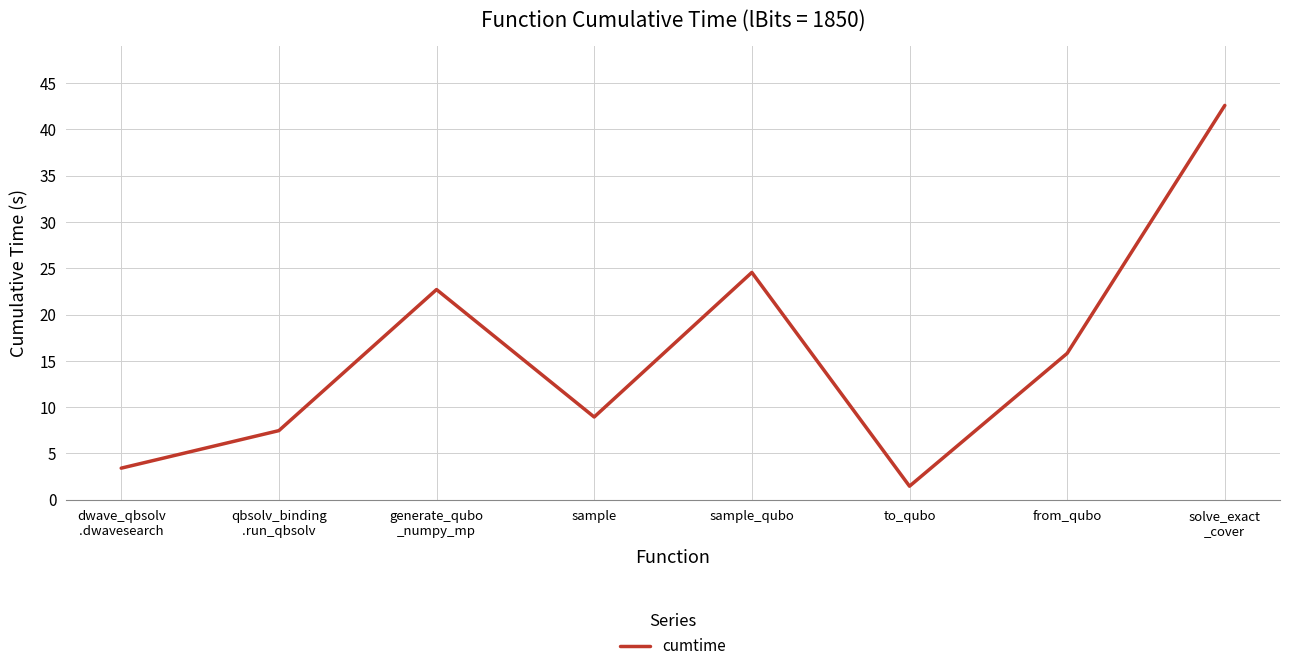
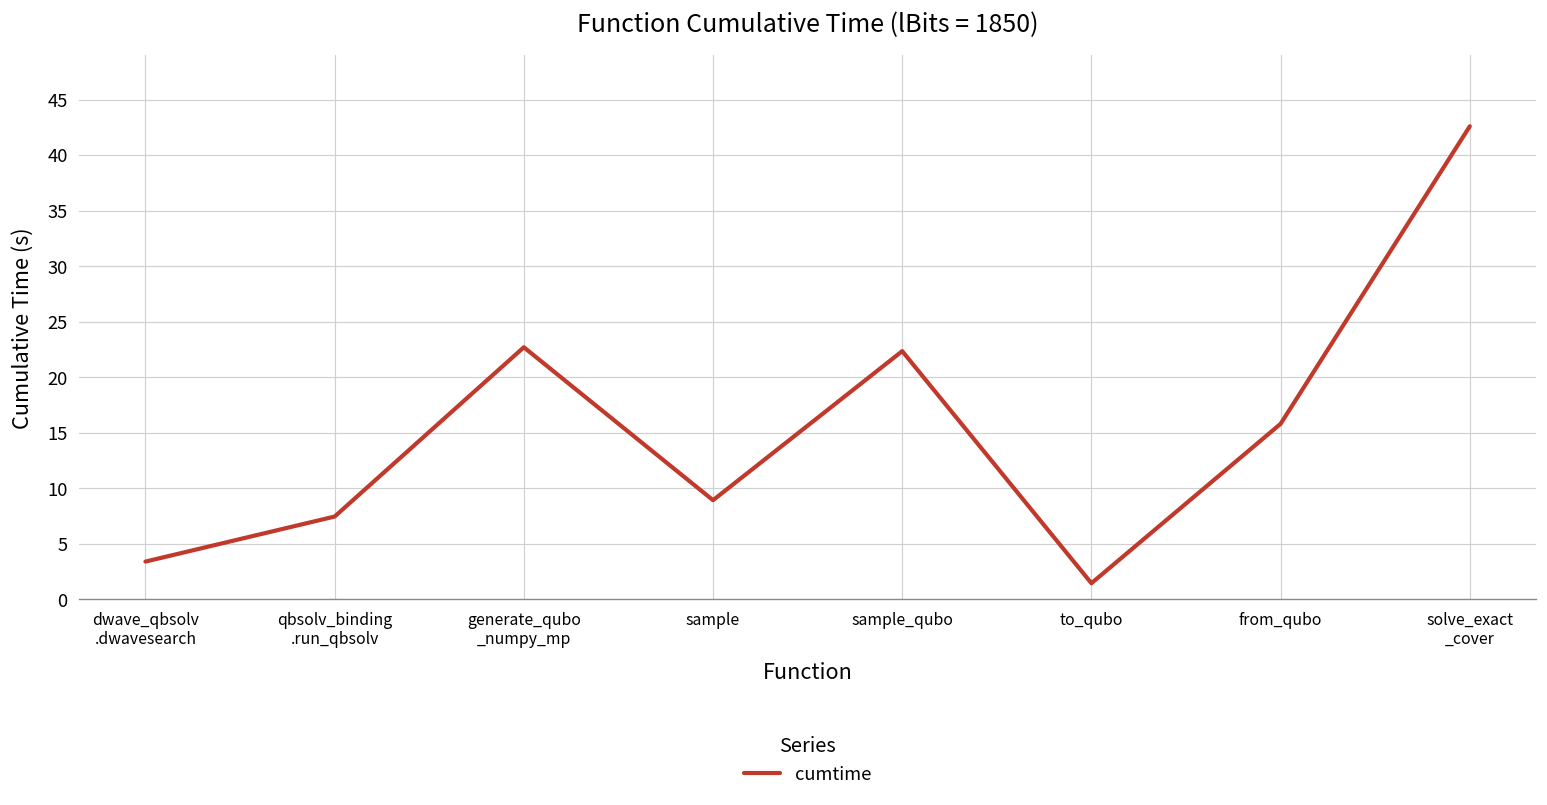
  {
    "dwave_qbsolv .dwavesearch": 3,
    "qbsolv_binding .run_qbsolv": 7,
    "generate_qubo _numpy_mp": 23,
    "sample": 9,
-   "sample_qubo": 25,
+   "sample_qubo": 22,
    "to_qubo": 1,
    "from_qubo": 16,
    "solve_exact _cover": 43
  }
